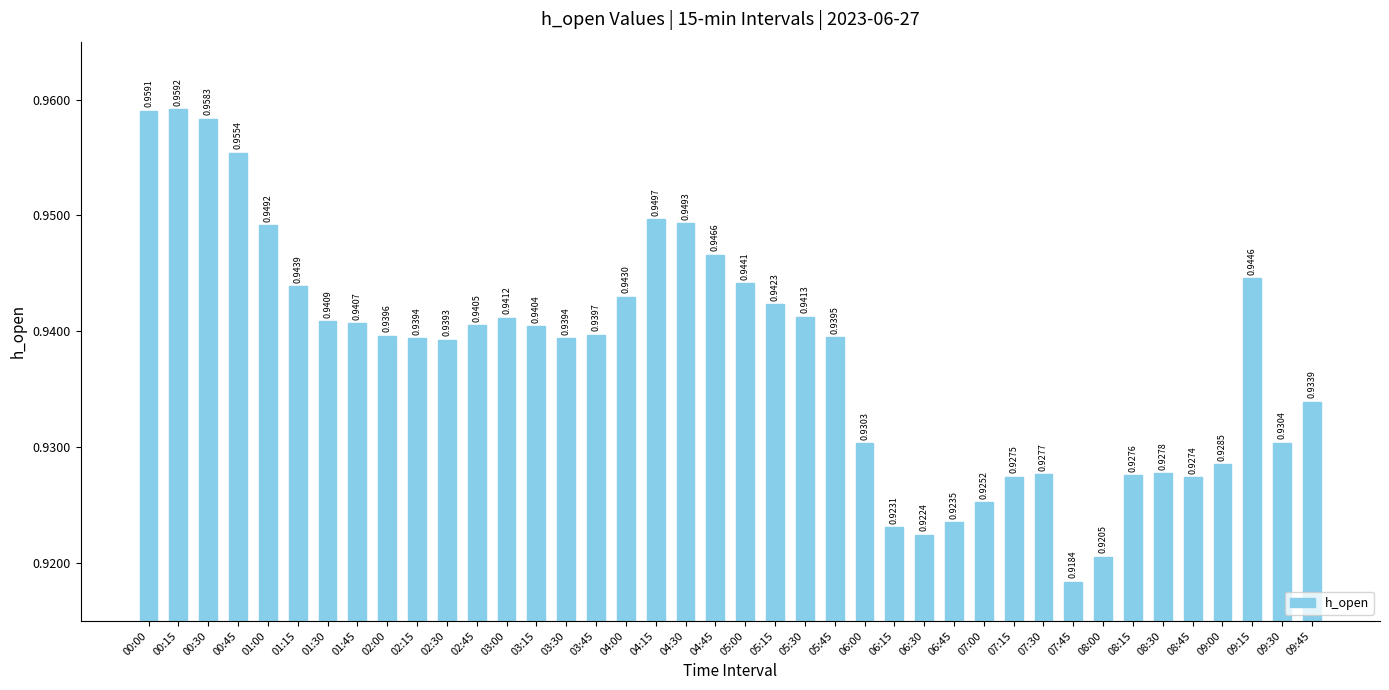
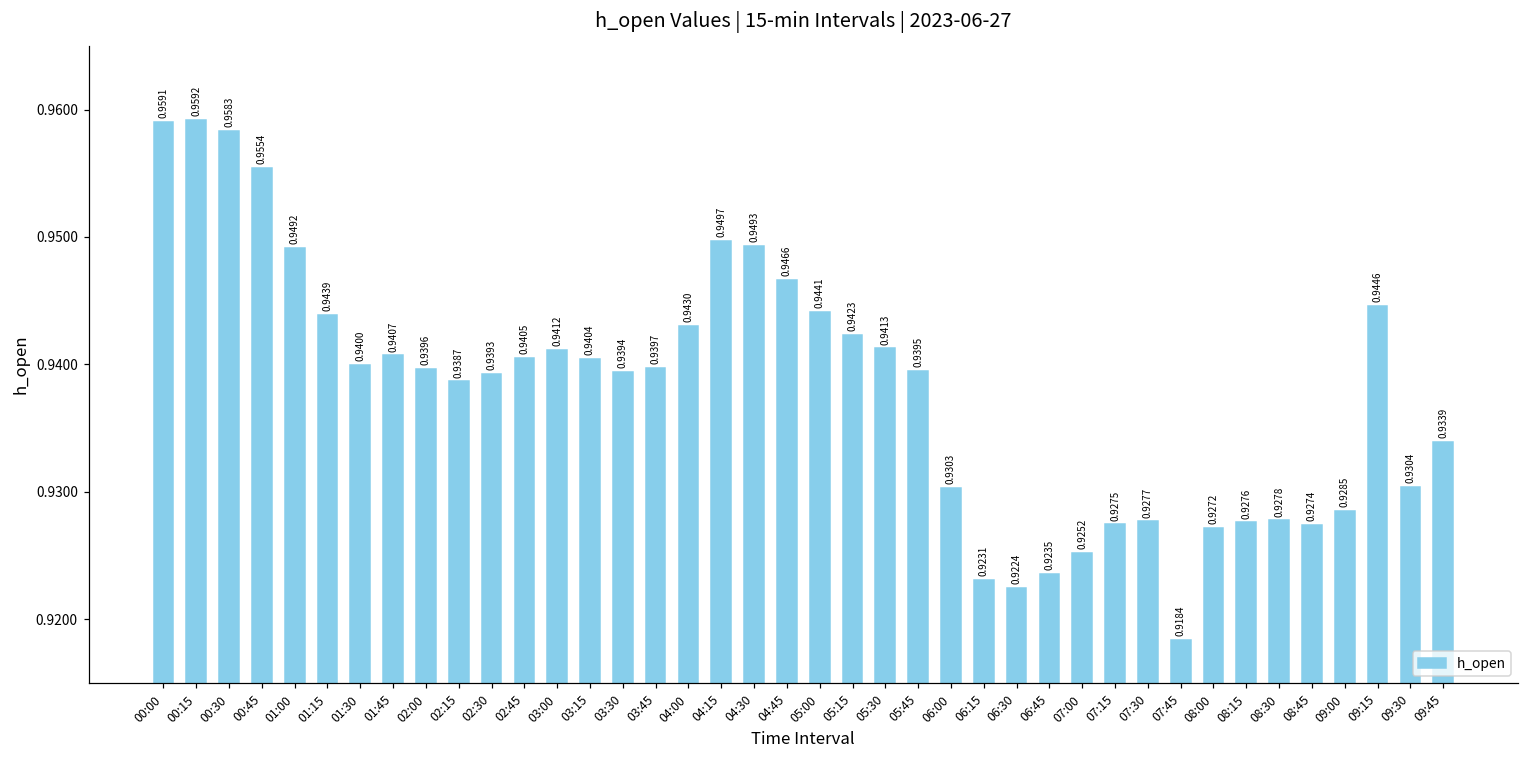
  {
    "00:00": 0.9591,
    "00:15": 0.9592,
    "00:30": 0.9583,
    "00:45": 0.9554,
    "01:00": 0.9492,
    "01:15": 0.9439,
-   "01:30": 0.9409,
+   "01:30": 0.9400,
    "01:45": 0.9407,
    "02:00": 0.9396,
-   "02:15": 0.9394,
+   "02:15": 0.9387,
    "02:30": 0.9393,
    "02:45": 0.9405,
    "03:00": 0.9412,
    "03:15": 0.9404,
    "03:30": 0.9394,
    "03:45": 0.9397,
    "04:00": 0.9430,
    "04:15": 0.9497,
    "04:30": 0.9493,
    "04:45": 0.9466,
    "05:00": 0.9441,
    "05:15": 0.9423,
    "05:30": 0.9413,
    "05:45": 0.9395,
    "06:00": 0.9303,
    "06:15": 0.9231,
    "06:30": 0.9224,
    "06:45": 0.9235,
    "07:00": 0.9252,
    "07:15": 0.9275,
    "07:30": 0.9277,
    "07:45": 0.9184,
-   "08:00": 0.9205,
+   "08:00": 0.9272,
    "08:15": 0.9276,
    "08:30": 0.9278,
    "08:45": 0.9274,
    "09:00": 0.9285,
    "09:15": 0.9446,
    "09:30": 0.9304,
    "09:45": 0.9339
  }
